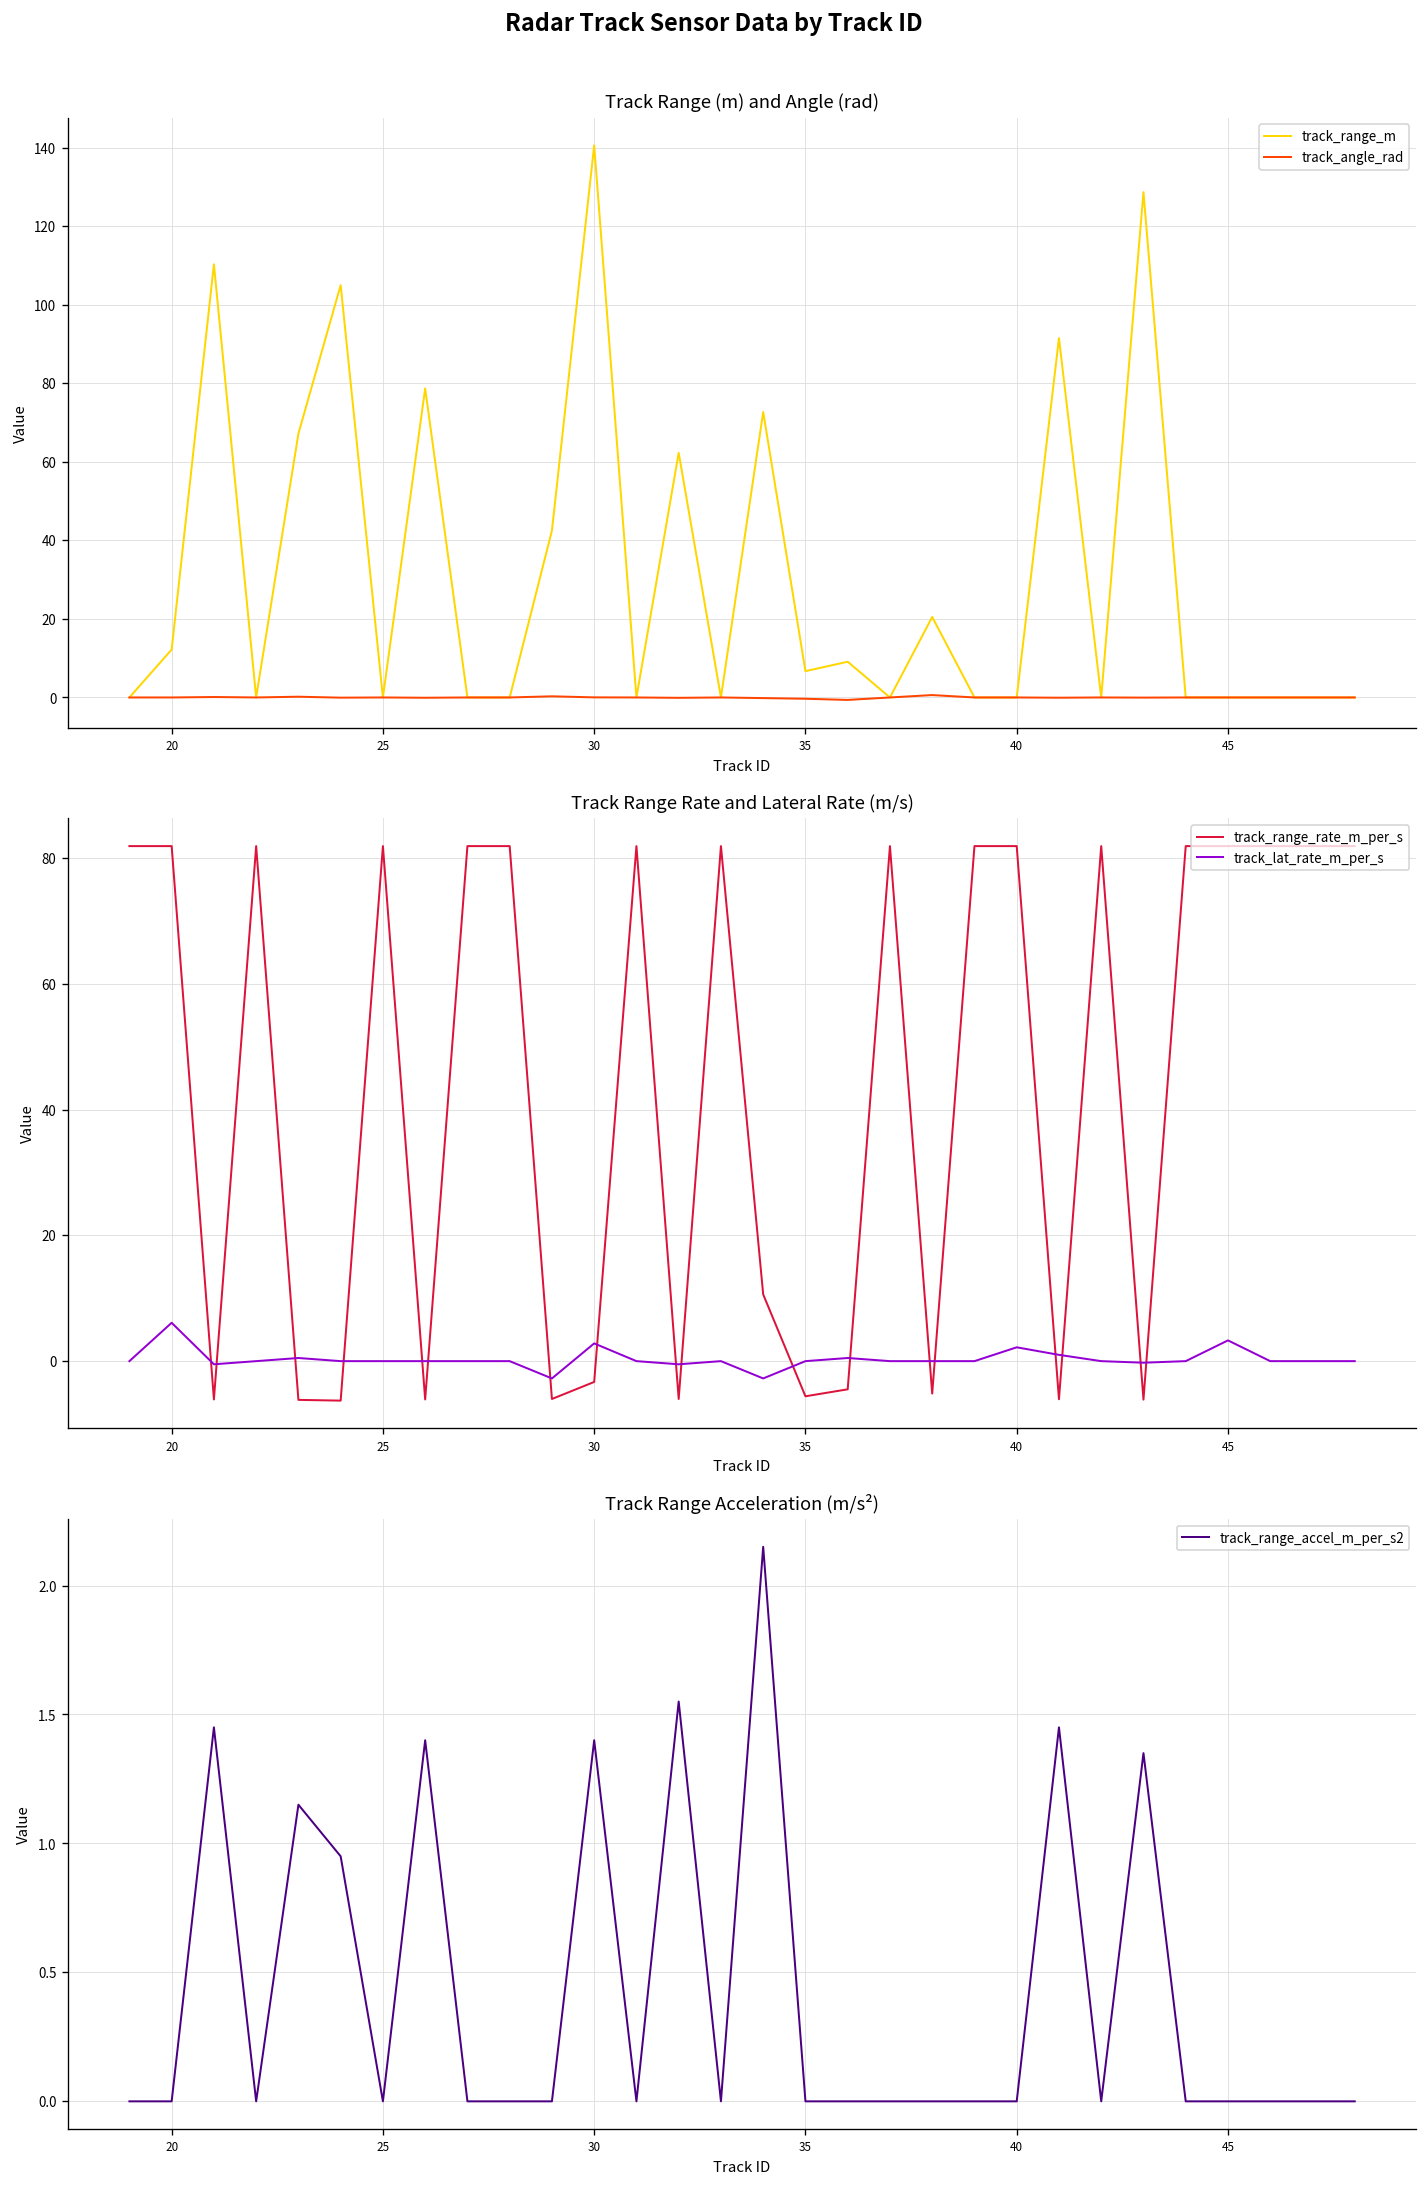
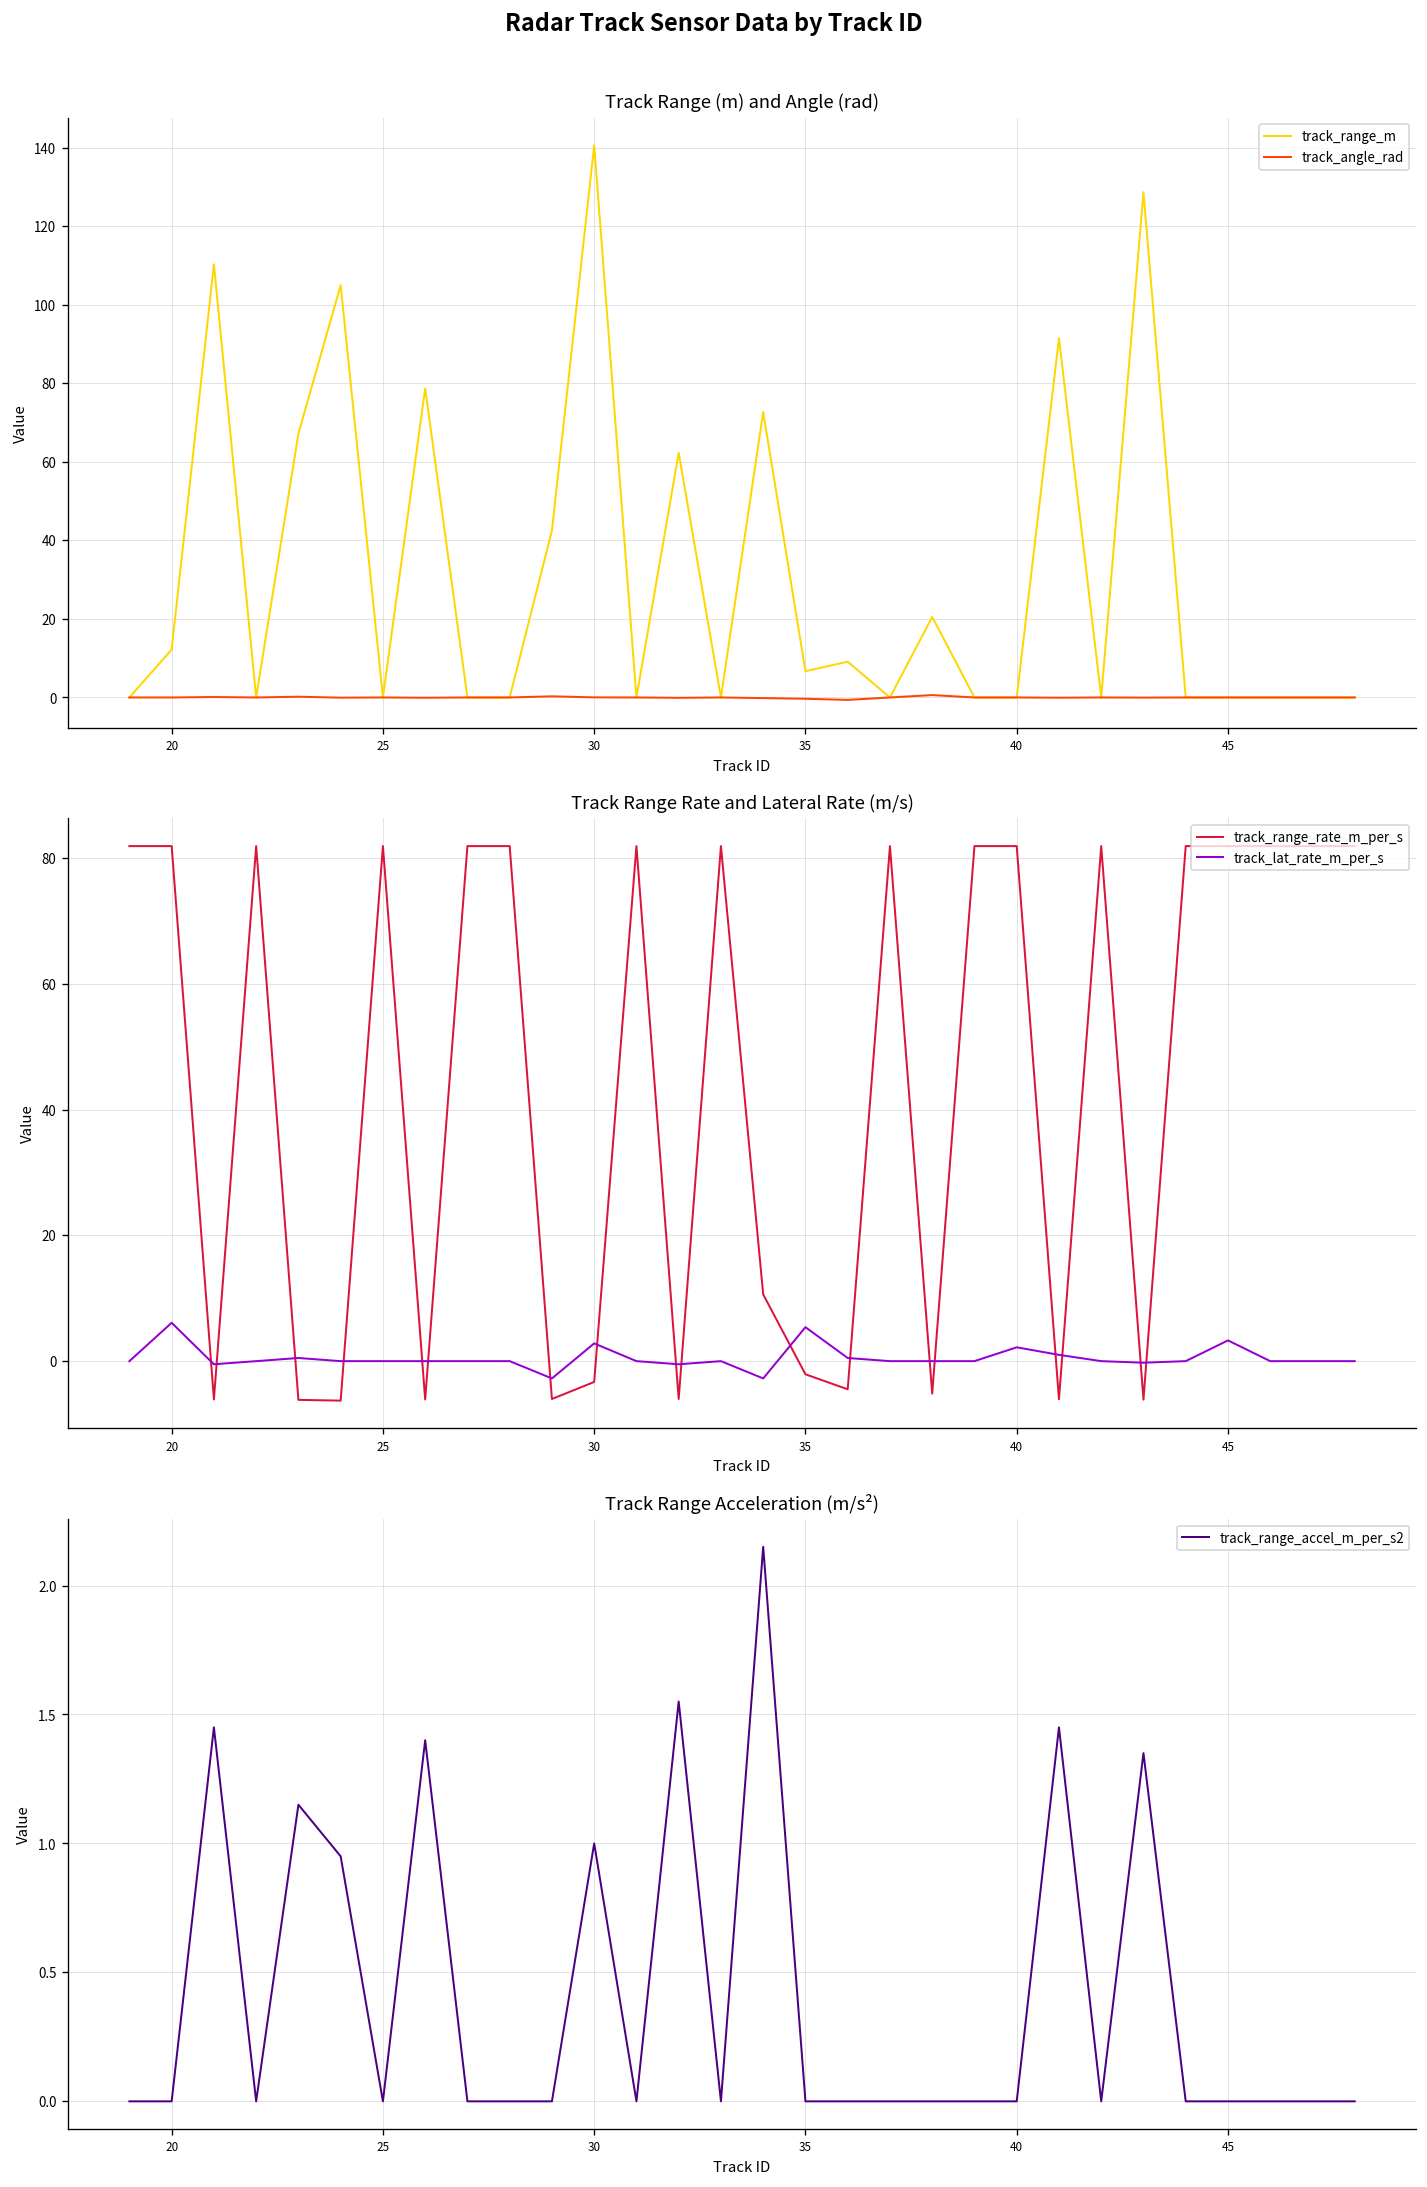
  {
    "Track Range (m) and Angle (rad)": {
      "track_range_m": {
        "20": 12,
        "30": 141,
        "35": 7
      },
      "track_angle_rad": {
        "20": 0,
        "30": 0,
        "35": 0
      }
    },
    "Track Range Rate and Lateral Rate (m/s)": {
      "track_range_rate_m_per_s": {
        "20": 82,
        "25": 82,
        "30": -3,
-       "35": -6,
+       "35": -2,
        "40": 82
      },
      "track_lat_rate_m_per_s": {
        "20": 6,
        "25": 0,
        "30": 3,
-       "35": 0,
+       "35": 5,
        "40": 2,
        "45": 3
      }
    },
    "Track Range Acceleration (m/s²)": {
      "20": 0.0,
      "25": 0.0,
-     "30": 1.4,
+     "30": 1.0,
      "35": 0.0,
      "40": 0.0,
      "45": 0.0
    }
  }
